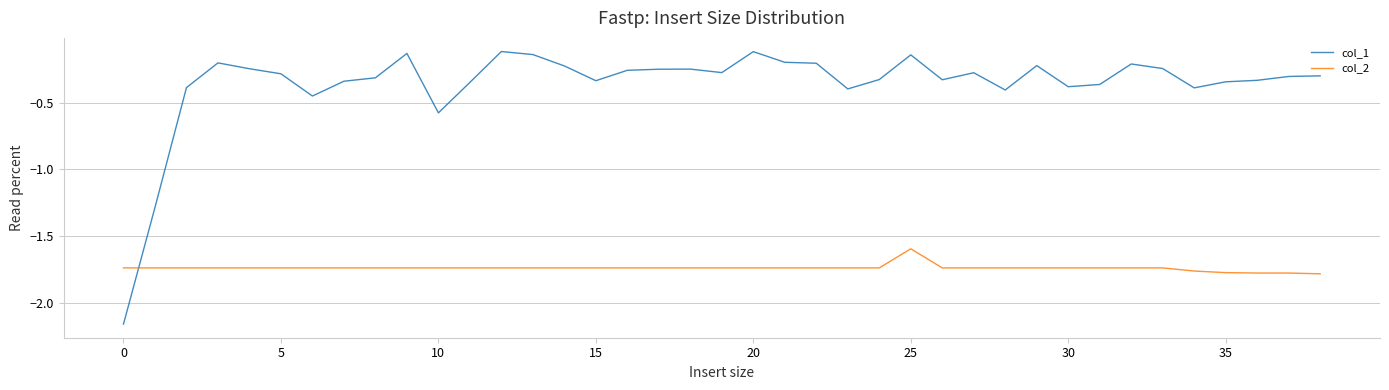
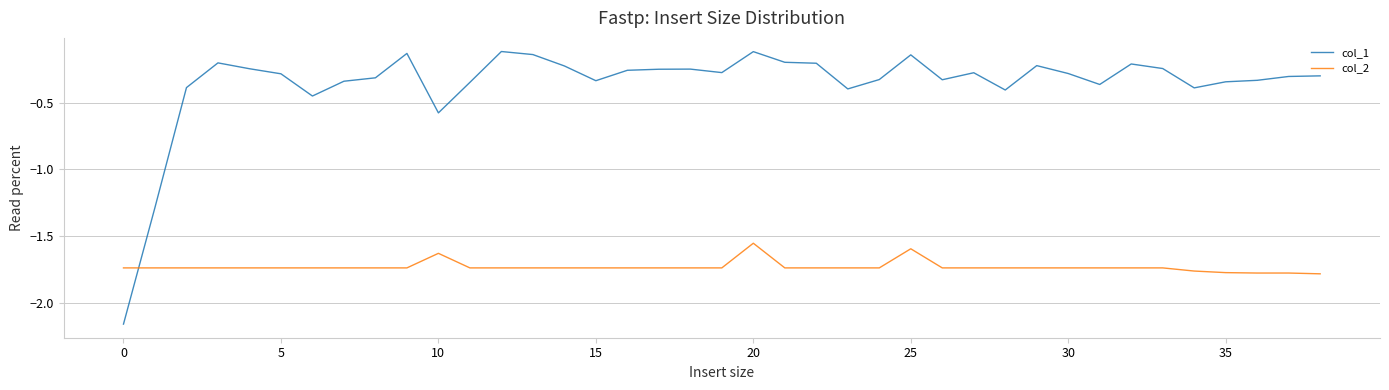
  {
    "col_1": {
      "0": -2.16,
      "5": -0.28,
      "10": -0.58,
      "15": -0.33,
      "20": -0.12,
      "25": -0.14,
-     "30": -0.38,
+     "30": -0.28,
      "35": -0.34
    },
    "col_2": {
      "0": -1.74,
      "5": -1.74,
-     "10": -1.74,
+     "10": -1.63,
      "15": -1.74,
-     "20": -1.74,
+     "20": -1.55,
      "25": -1.60,
      "30": -1.74,
      "35": -1.77
    }
  }
